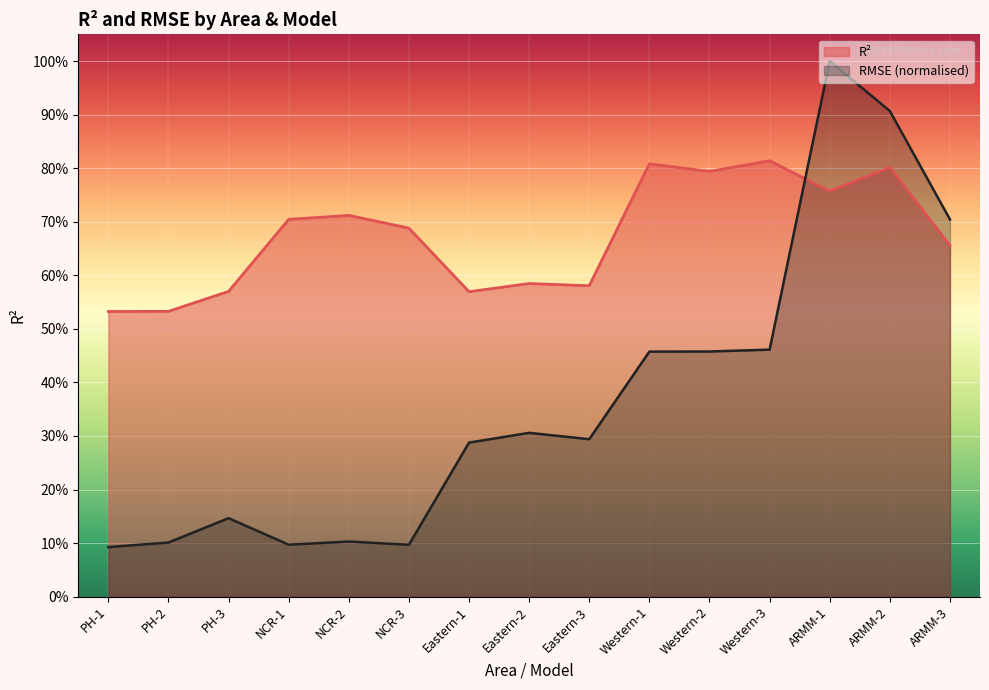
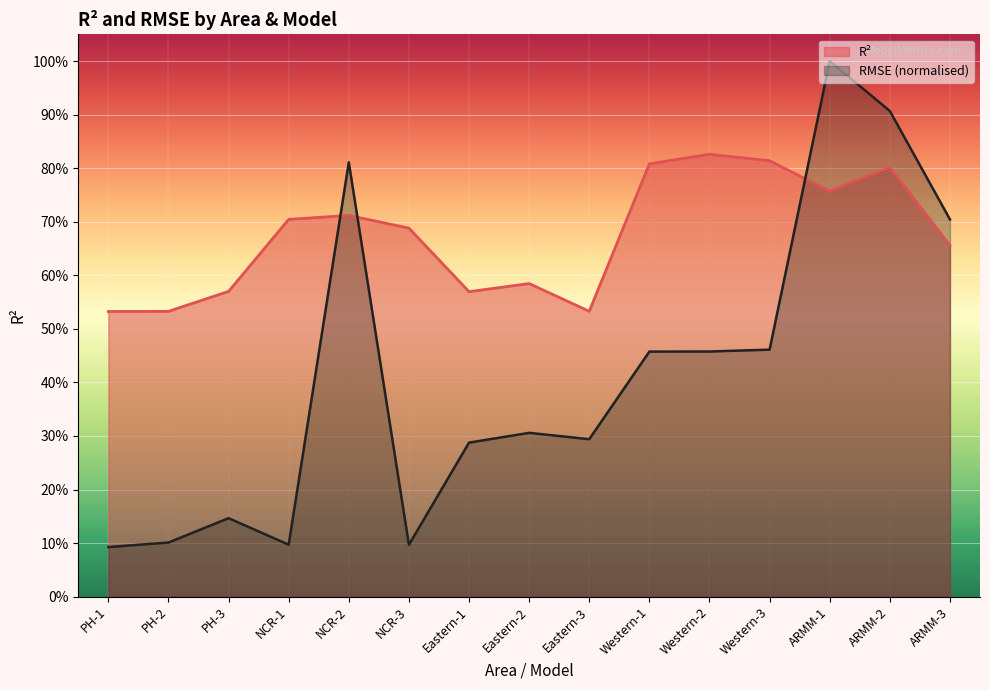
  {
    "R²": {
      "PH-1": "53%",
      "PH-2": "53%",
      "PH-3": "57%",
      "NCR-1": "70%",
      "NCR-2": "71%",
      "NCR-3": "69%",
      "Eastern-1": "57%",
      "Eastern-2": "58%",
-     "Eastern-3": "58%",
+     "Eastern-3": "53%",
      "Western-1": "81%",
-     "Western-2": "79%",
+     "Western-2": "83%",
      "Western-3": "81%",
      "ARMM-1": "76%",
      "ARMM-2": "80%",
      "ARMM-3": "66%"
    },
    "RMSE (normalised)": {
      "PH-1": "9%",
      "PH-2": "10%",
      "PH-3": "15%",
      "NCR-1": "10%",
-     "NCR-2": "10%",
+     "NCR-2": "81%",
      "NCR-3": "10%",
      "Eastern-1": "29%",
      "Eastern-2": "31%",
      "Eastern-3": "29%",
      "Western-1": "46%",
      "Western-2": "46%",
      "Western-3": "46%",
      "ARMM-2": "91%",
      "ARMM-3": "70%"
    }
  }
